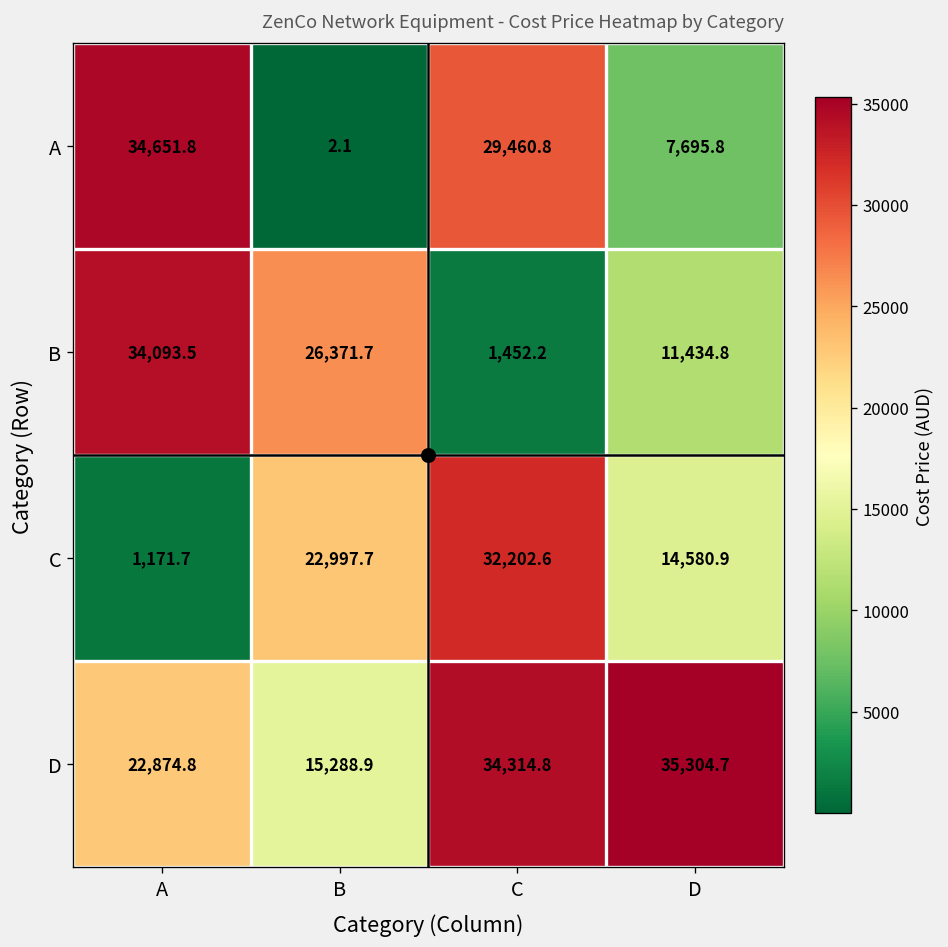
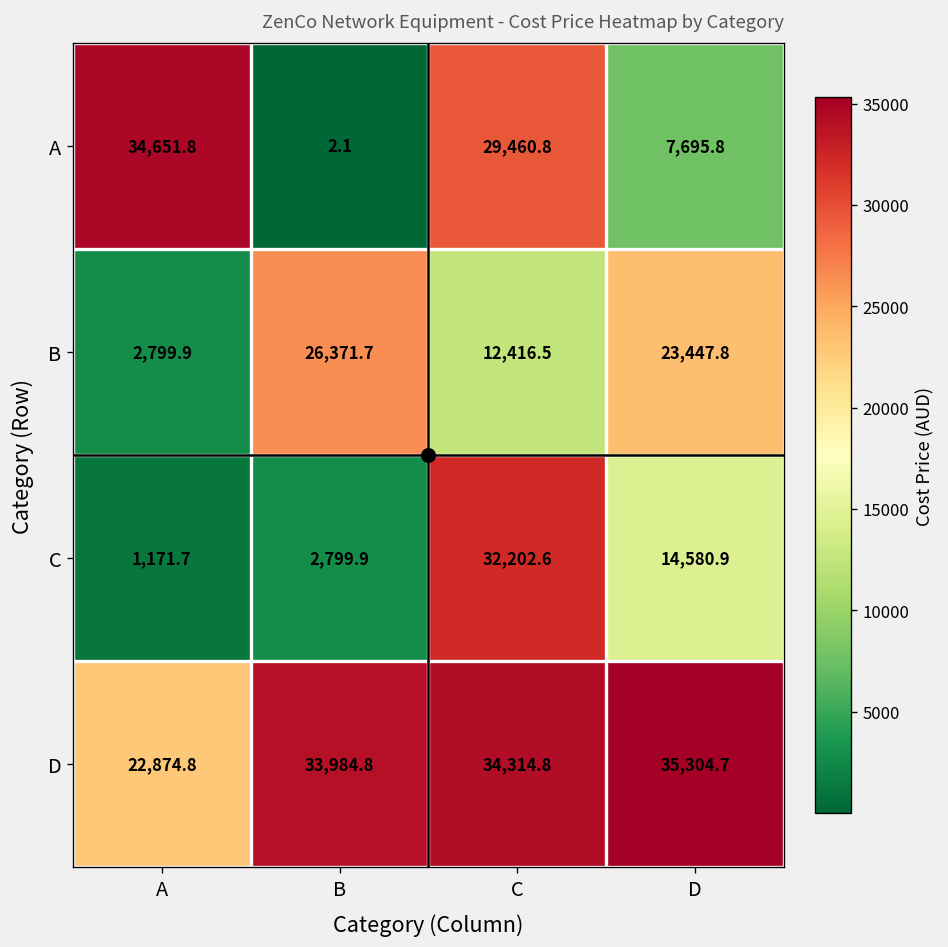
  {
    "A": {
      "A": "34,651.8",
      "B": "2.1",
      "C": "29,460.8",
      "D": "7,695.8"
    },
    "B": {
-     "A": "34,093.5",
+     "A": "2,799.9",
      "B": "26,371.7",
-     "C": "1,452.2",
-     "D": "11,434.8"
+     "C": "12,416.5",
+     "D": "23,447.8"
    },
    "C": {
      "A": "1,171.7",
-     "B": "22,997.7",
+     "B": "2,799.9",
      "C": "32,202.6",
      "D": "14,580.9"
    },
    "D": {
      "A": "22,874.8",
-     "B": "15,288.9",
+     "B": "33,984.8",
      "C": "34,314.8",
      "D": "35,304.7"
    }
  }
